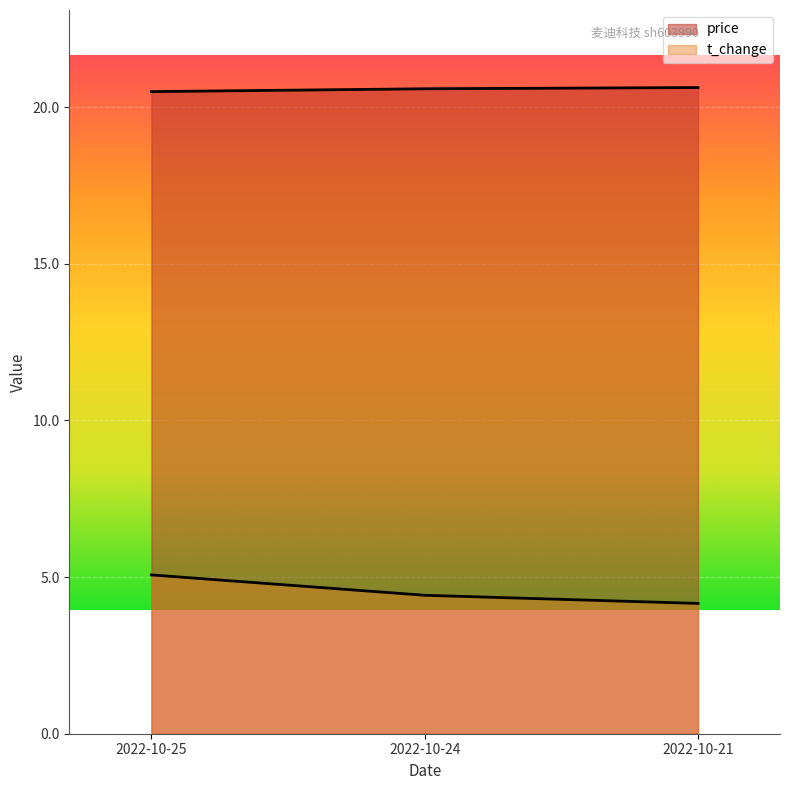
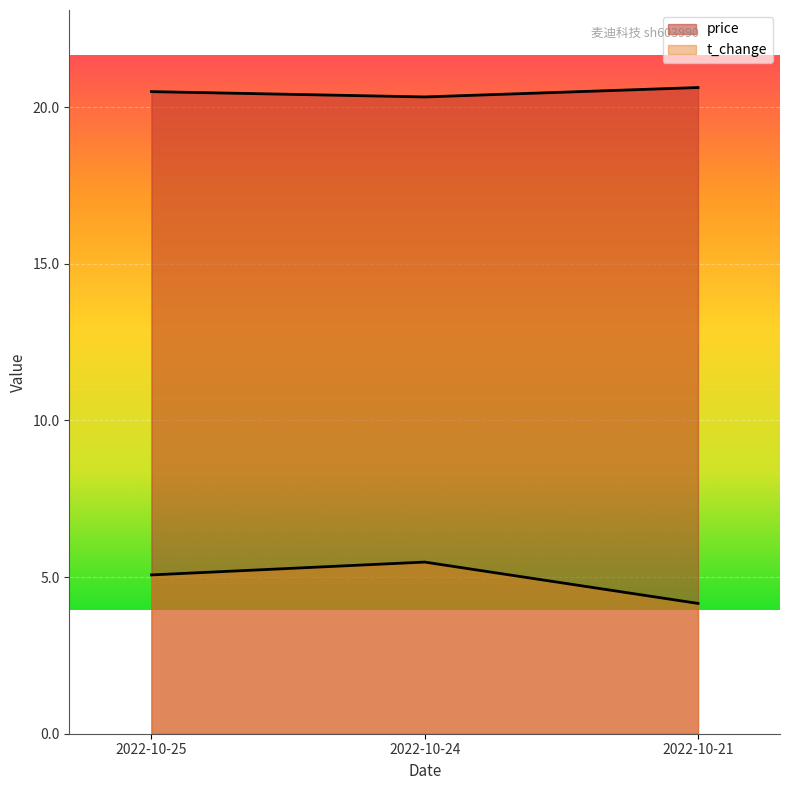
  {
    "price": {
      "2022-10-25": 20.5,
-     "2022-10-24": 20.6,
+     "2022-10-24": 20.3,
      "2022-10-21": 20.6
    },
    "t_change": {
      "2022-10-25": 5.1,
-     "2022-10-24": 4.4,
+     "2022-10-24": 5.5,
      "2022-10-21": 4.2
    }
  }
